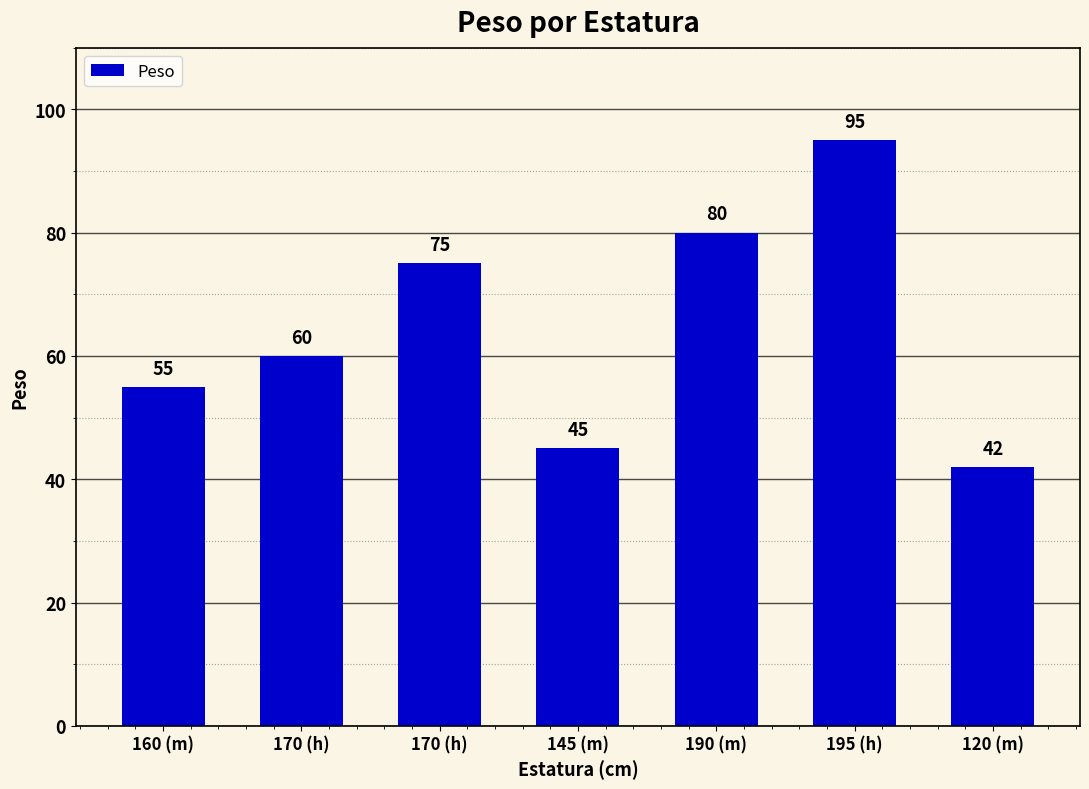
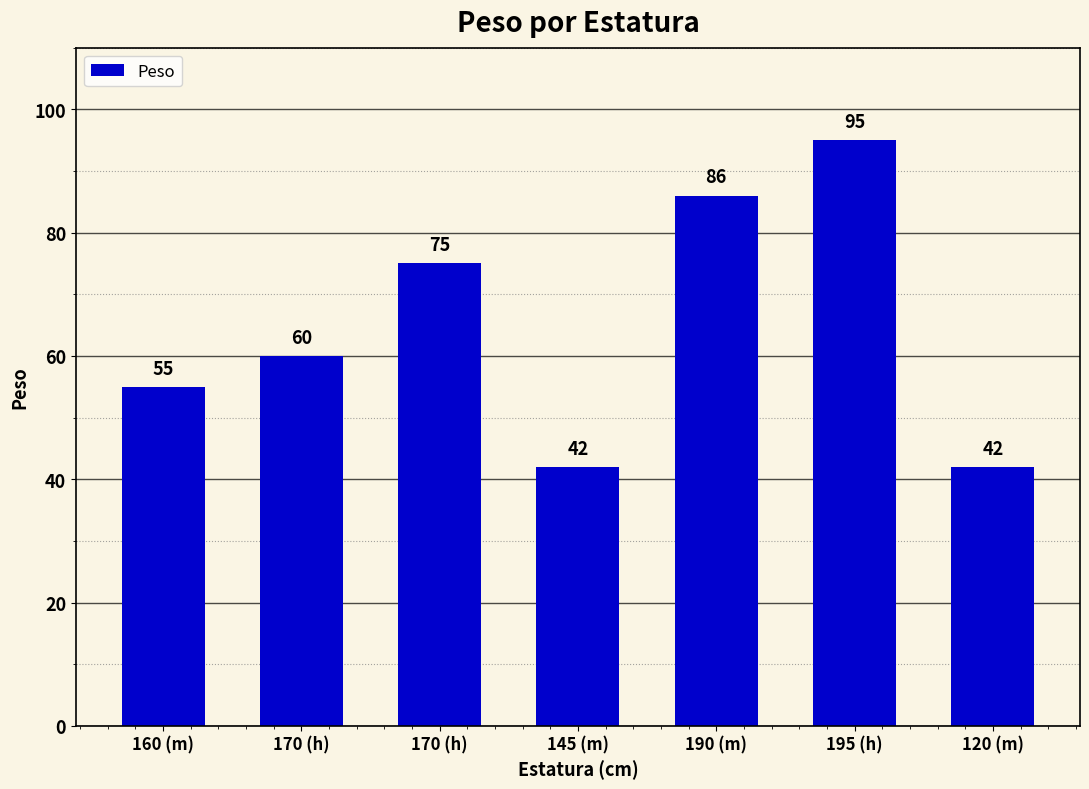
  {
    "160 (m)": 55,
-   "145 (m)": 45,
-   "190 (m)": 80,
+   "145 (m)": 42,
+   "190 (m)": 86,
    "195 (h)": 95,
    "120 (m)": 42
  }
